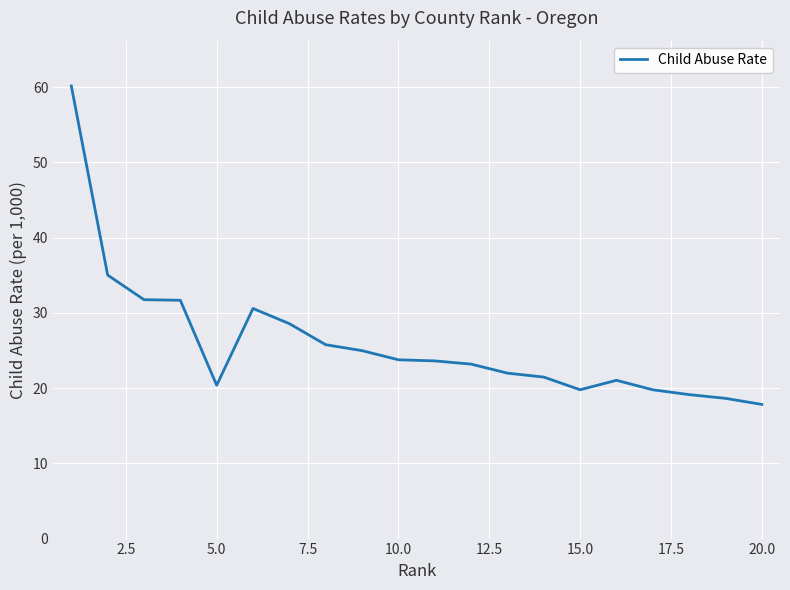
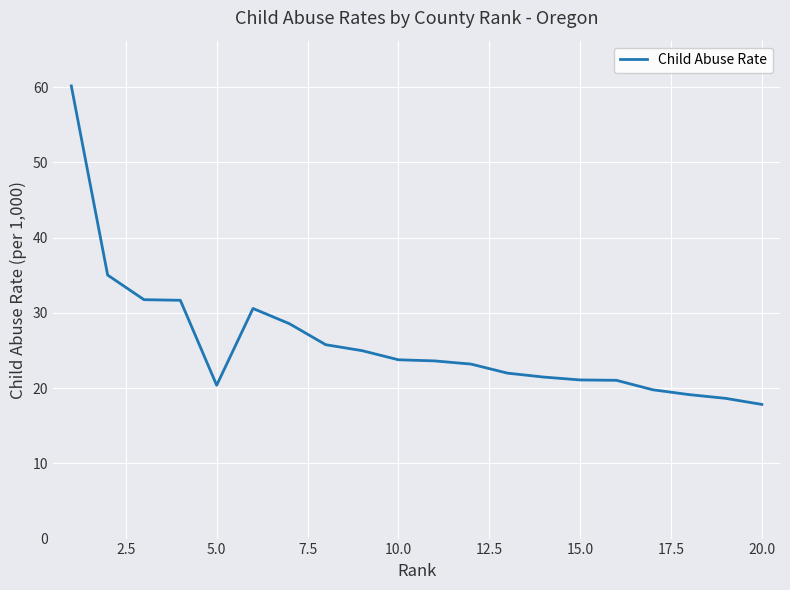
  {
    "5.0": 20,
    "10.0": 24,
-   "15.0": 20,
+   "15.0": 21,
    "20.0": 18
  }
